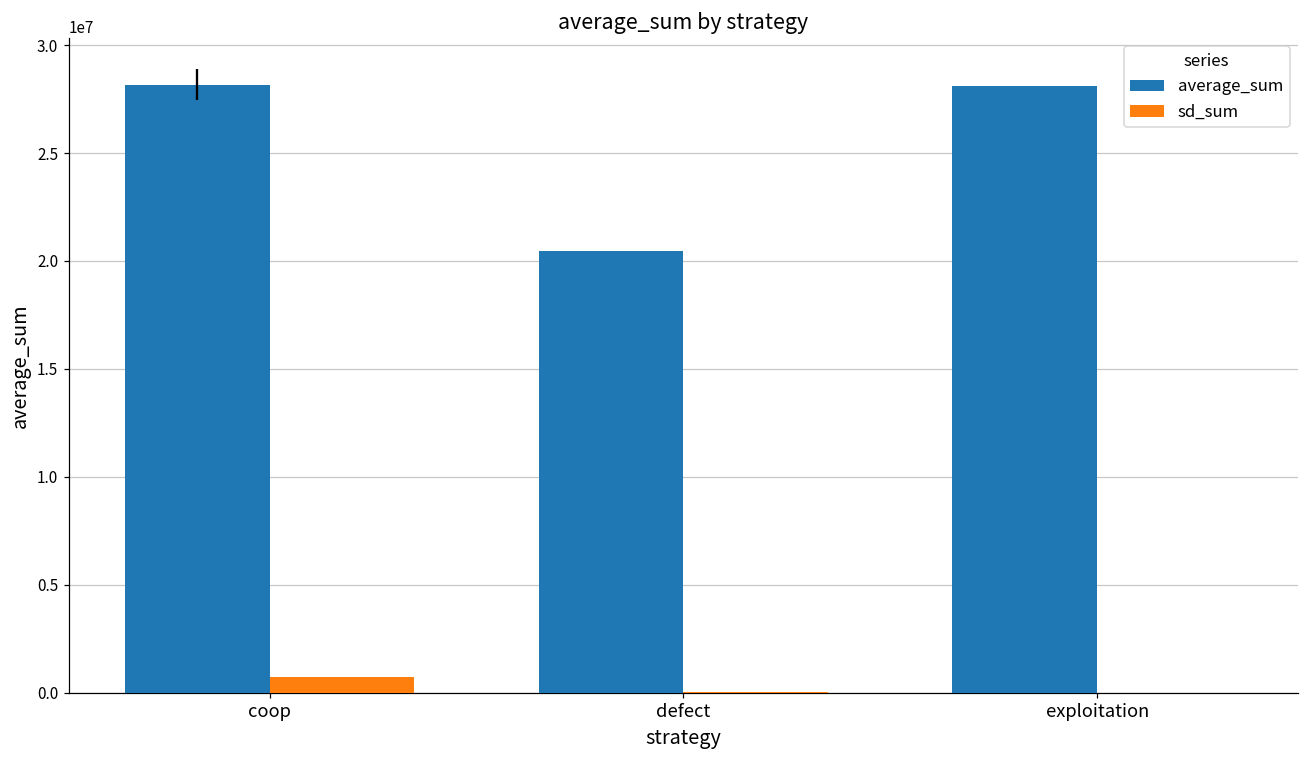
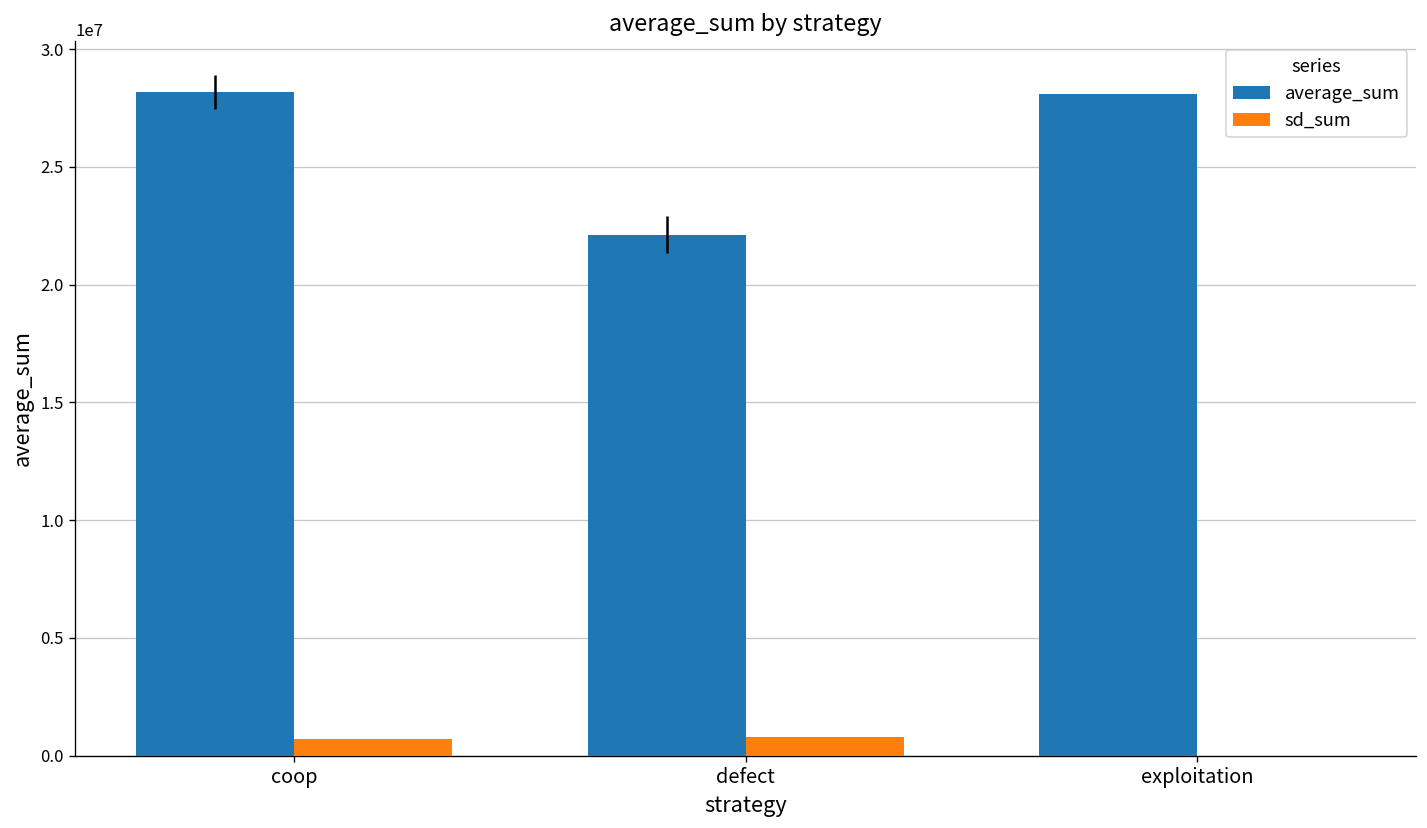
  {
    "average_sum": {
      "coop": 28200000,
-     "defect": 20500000,
+     "defect": 22100000,
      "exploitation": 28100000
    },
    "sd_sum": {
      "coop": 700000,
-     "defect": 0
+     "defect": 800000
    }
  }
